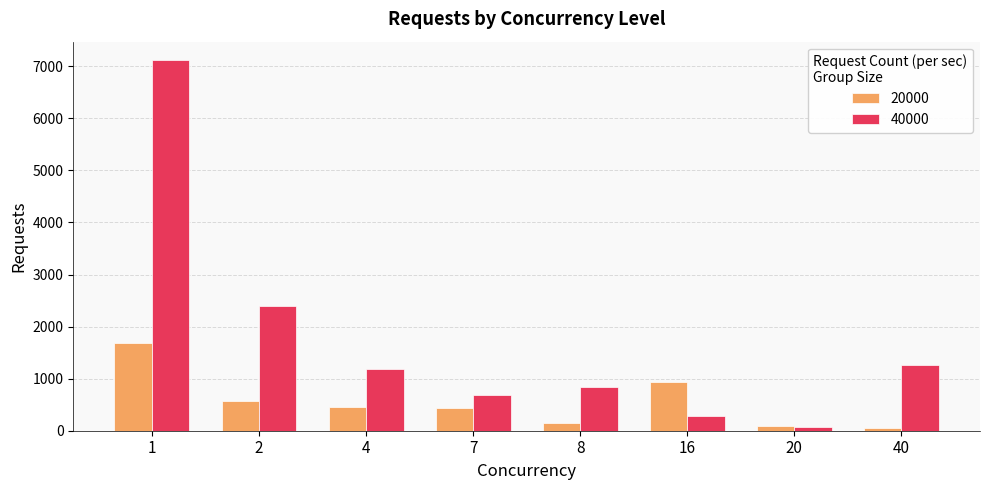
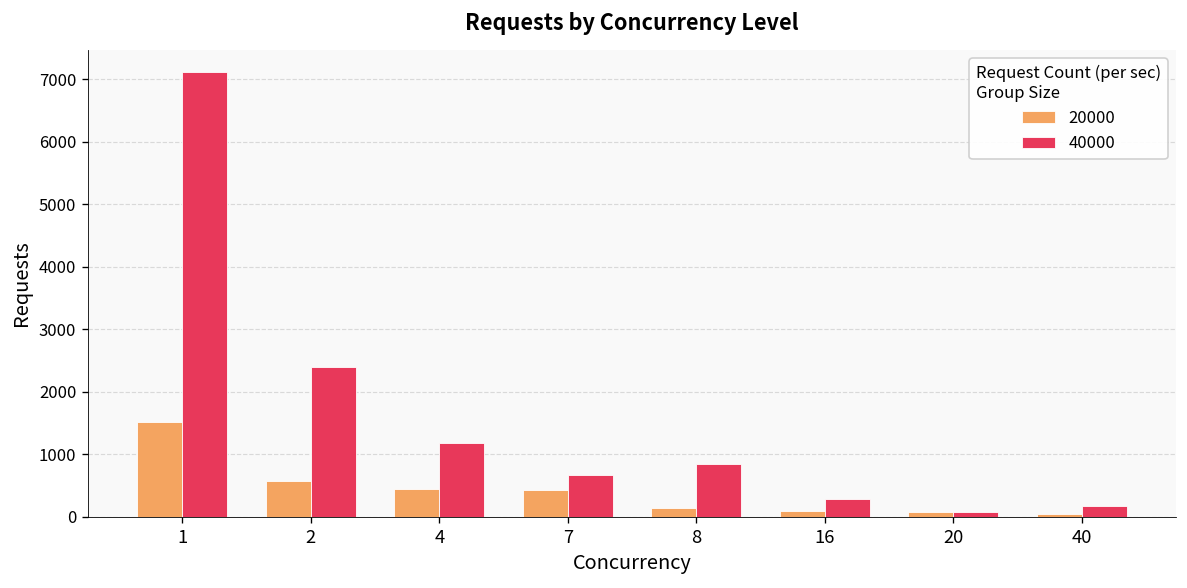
  {
    "20000": {
-     "1": 1700,
+     "1": 1500,
      "2": 600,
      "4": 400,
      "7": 400,
      "8": 100,
-     "16": 900,
+     "16": 100,
      "20": 100
    },
    "40000": {
      "1": 7100,
      "2": 2400,
      "4": 1200,
      "7": 700,
      "8": 800,
      "16": 300,
      "20": 100,
-     "40": 1300
+     "40": 200
    }
  }
